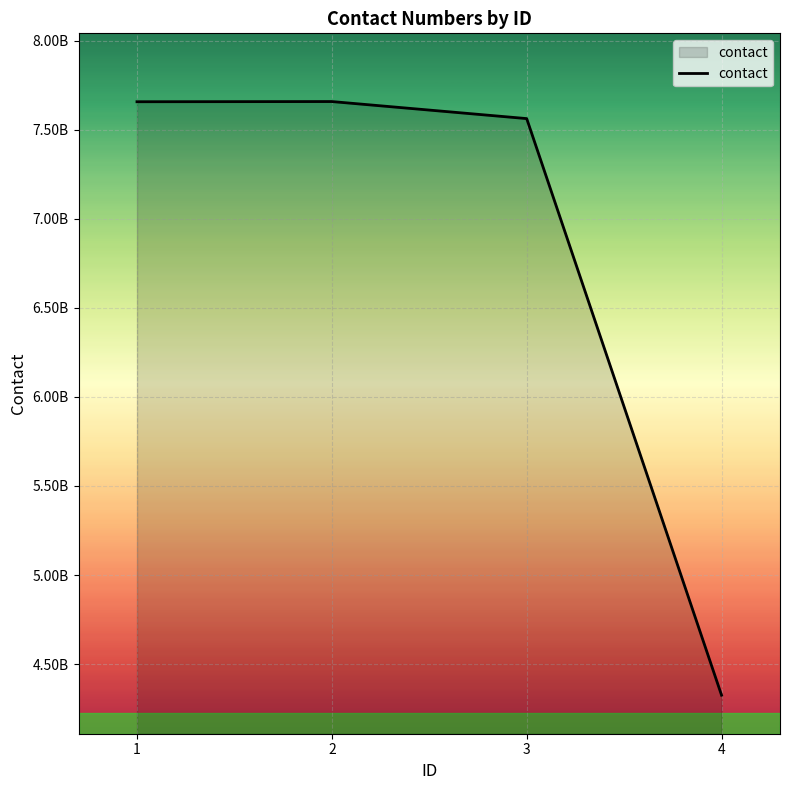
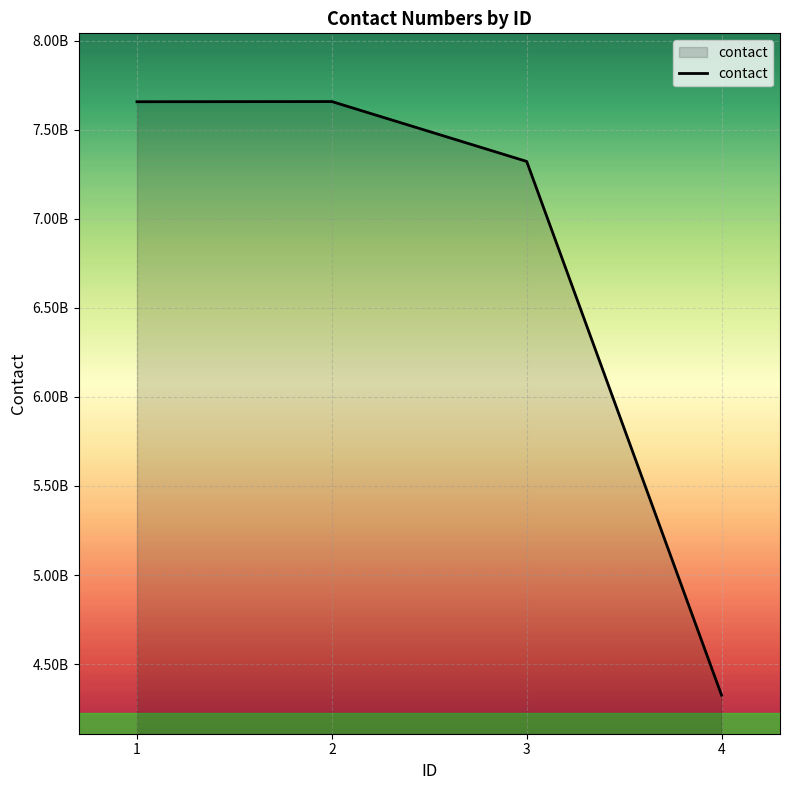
  {
    "1": 7660000000,
    "2": 7660000000,
-   "3": 7560000000,
+   "3": 7320000000,
    "4": 4330000000
  }
